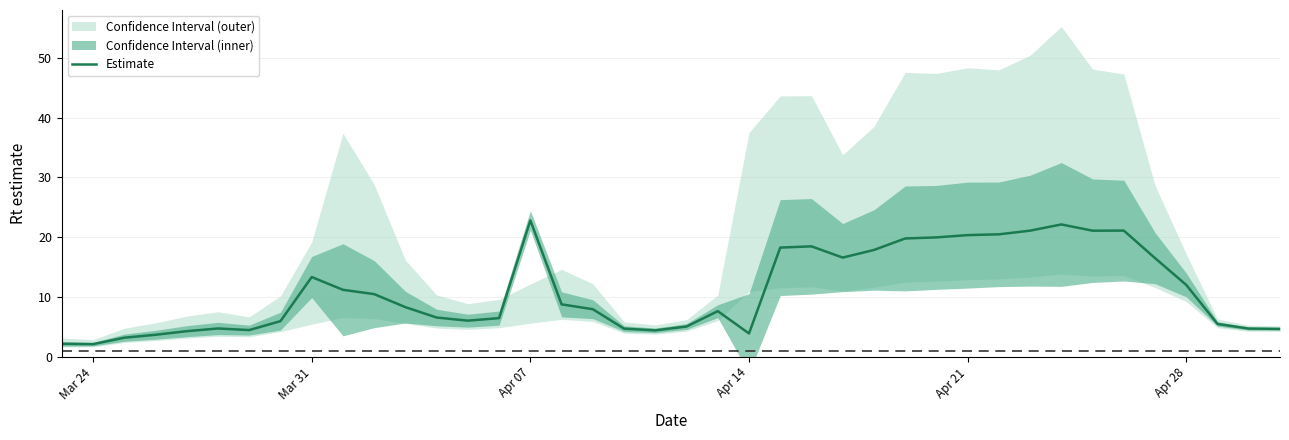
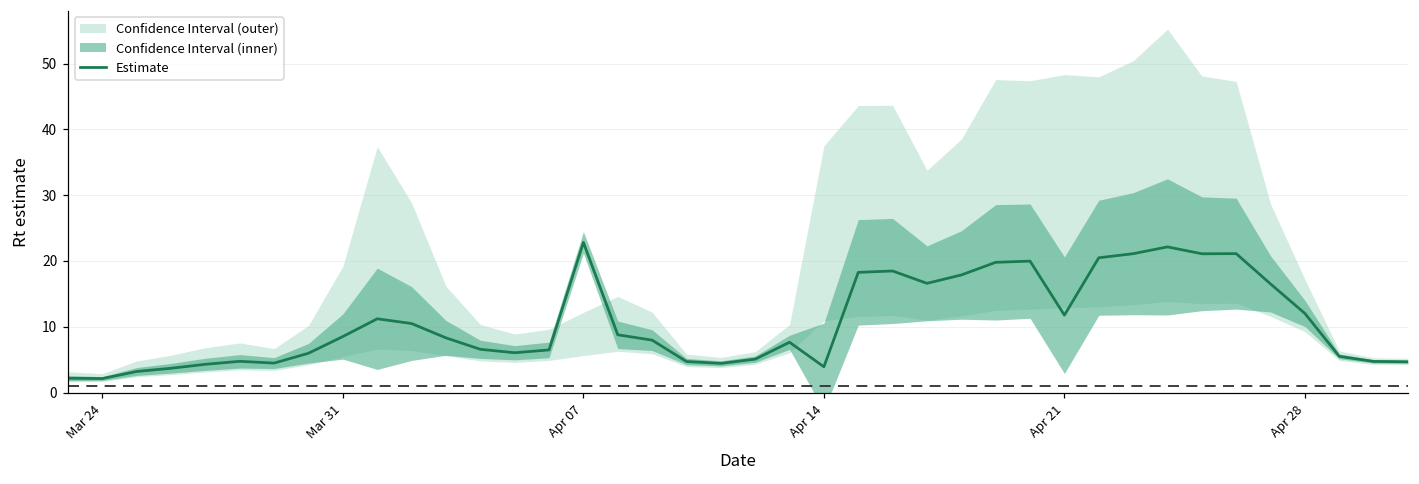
  {
    "Estimate": {
-     "Mar 31": 13,
+     "Mar 31": 9,
      "Apr 07": 23,
      "Apr 14": 4,
-     "Apr 21": 20,
+     "Apr 21": 12,
      "Apr 28": 12
    }
  }
